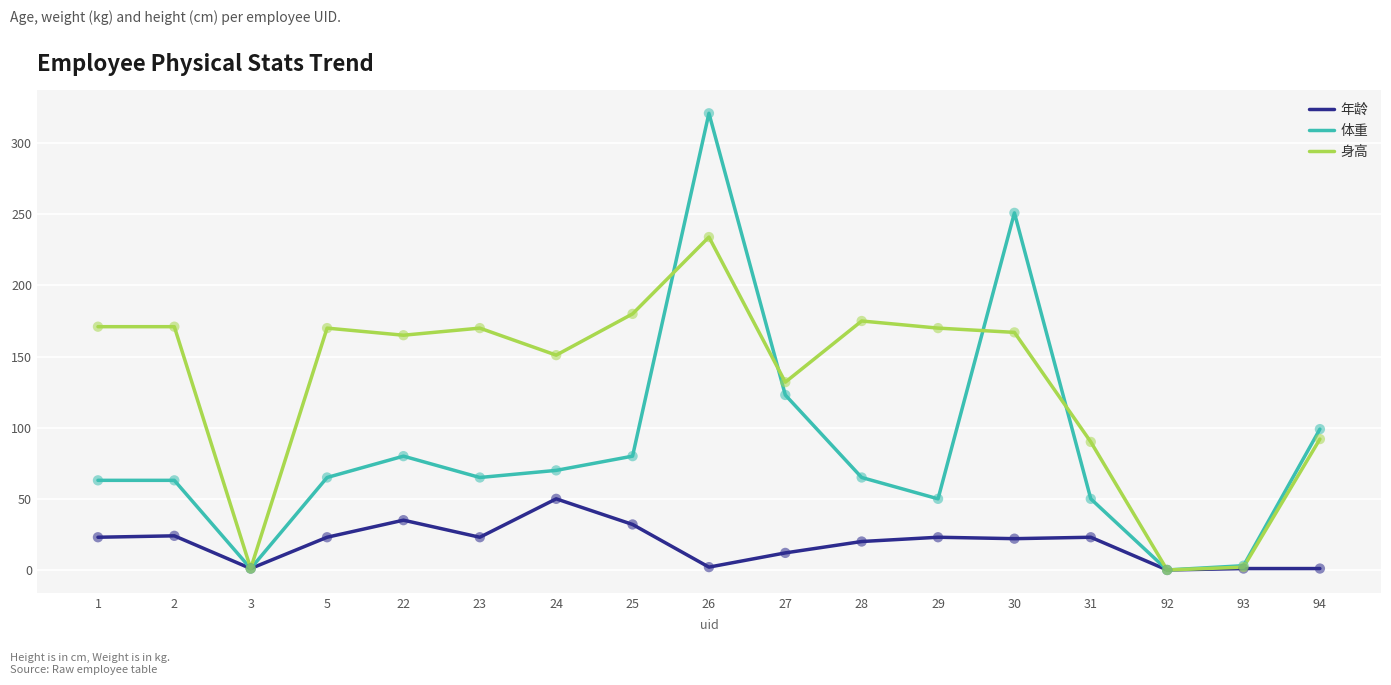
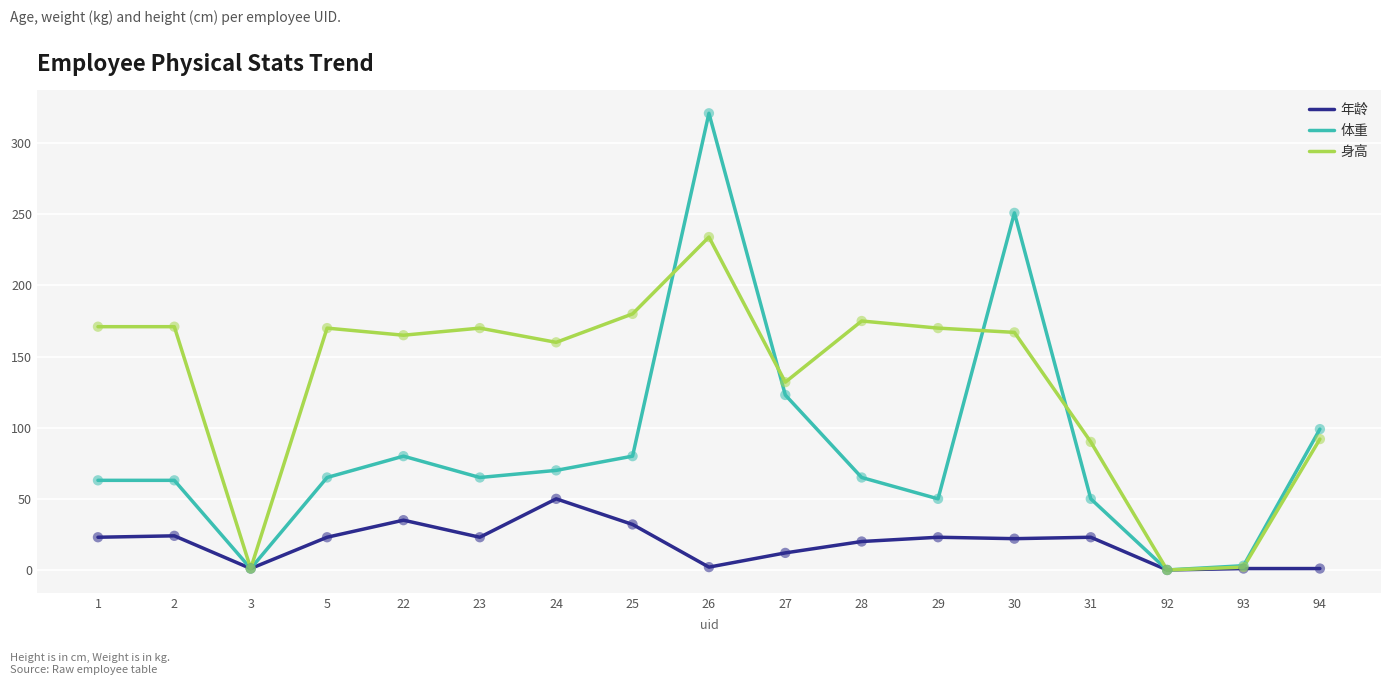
  {
    "年龄": {
      "1": 23,
      "2": 24,
      "5": 23,
      "22": 35,
      "23": 23,
      "24": 50,
      "25": 32,
      "26": 2,
      "27": 12,
      "28": 20,
      "29": 23,
      "30": 22,
      "31": 23,
      "94": 1
    },
    "体重": {
      "1": 63,
      "2": 63,
      "5": 65,
      "22": 80,
      "23": 65,
      "24": 70,
      "25": 80,
      "26": 321,
      "27": 123,
      "28": 65,
      "29": 50,
      "30": 251,
      "31": 50,
      "94": 99
    },
    "身高": {
      "1": 171,
      "2": 171,
      "5": 170,
      "22": 165,
      "23": 170,
-     "24": 151,
+     "24": 160,
      "25": 180,
      "26": 234,
      "27": 132,
      "28": 175,
      "29": 170,
      "30": 167,
      "31": 90,
      "94": 92
    }
  }
